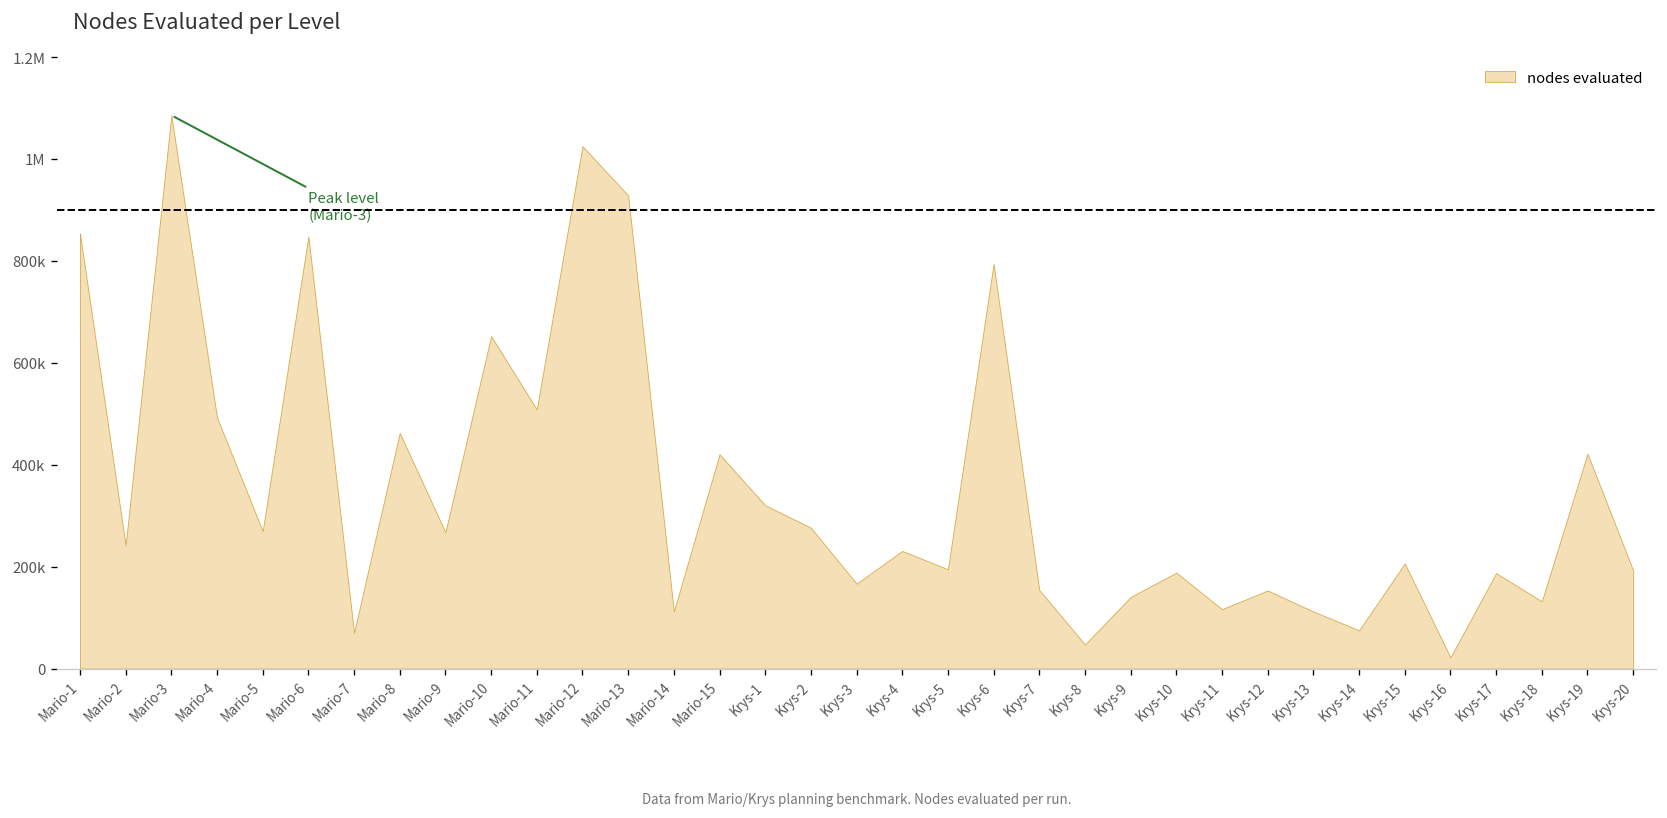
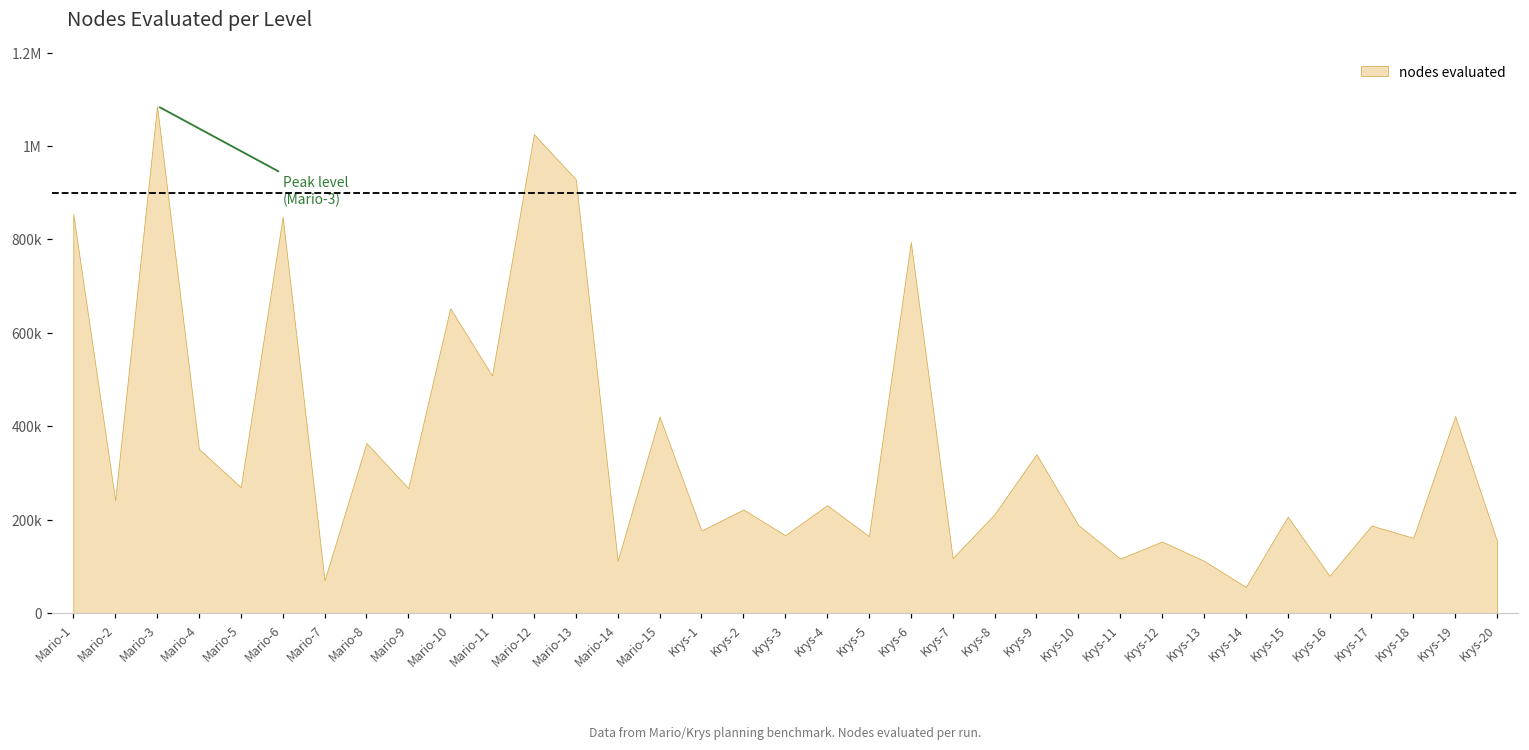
  {
    "Mario-1": 850000,
    "Mario-2": 240000,
    "Mario-3": 1090000,
-   "Mario-4": 490000,
+   "Mario-4": 350000,
    "Mario-5": 270000,
    "Mario-6": 850000,
    "Mario-7": 70000,
-   "Mario-8": 460000,
+   "Mario-8": 360000,
    "Mario-9": 270000,
    "Mario-10": 650000,
    "Mario-11": 510000,
    "Mario-12": 1030000,
    "Mario-13": 930000,
    "Mario-14": 110000,
    "Mario-15": 420000,
-   "Krys-1": 320000,
-   "Krys-2": 280000,
+   "Krys-1": 180000,
+   "Krys-2": 220000,
    "Krys-3": 170000,
    "Krys-4": 230000,
-   "Krys-5": 190000,
+   "Krys-5": 160000,
    "Krys-6": 790000,
-   "Krys-7": 150000,
-   "Krys-8": 50000,
-   "Krys-9": 140000,
+   "Krys-7": 120000,
+   "Krys-8": 210000,
+   "Krys-9": 340000,
    "Krys-10": 190000,
    "Krys-11": 120000,
    "Krys-12": 150000,
    "Krys-13": 110000,
-   "Krys-14": 70000,
+   "Krys-14": 60000,
    "Krys-15": 210000,
-   "Krys-16": 20000,
+   "Krys-16": 80000,
    "Krys-17": 190000,
-   "Krys-18": 130000,
+   "Krys-18": 160000,
    "Krys-19": 420000,
-   "Krys-20": 190000
+   "Krys-20": 150000
  }
